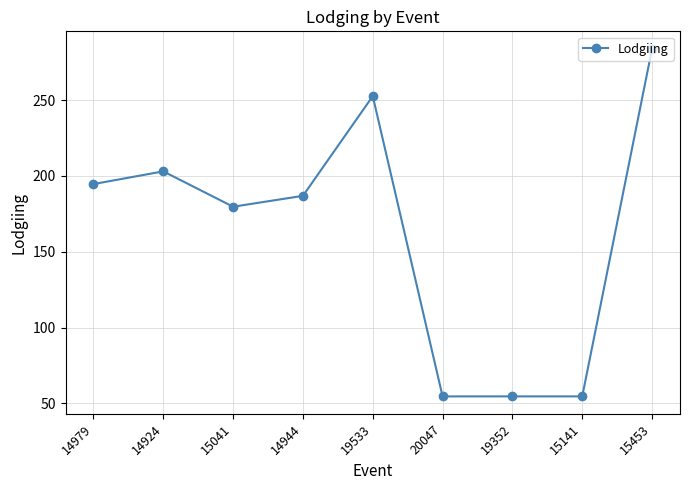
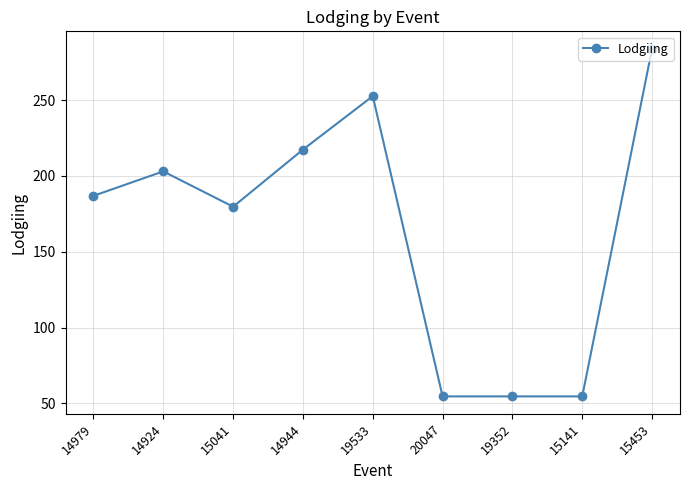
  {
-   "14979": 195,
+   "14979": 187,
    "14924": 203,
    "15041": 180,
-   "14944": 187,
+   "14944": 217,
    "19533": 253,
    "20047": 55,
    "19352": 55,
    "15141": 55
  }
